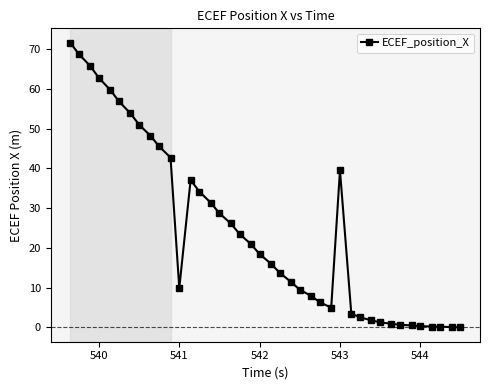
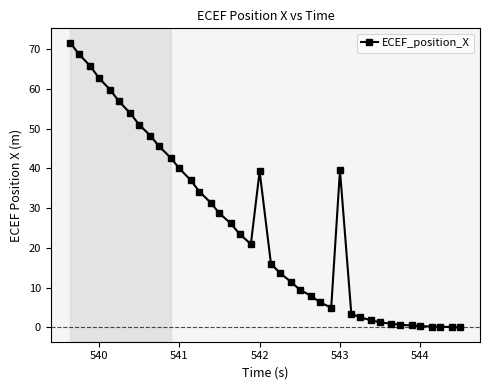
  {
    "540": 63,
-   "541": 10,
-   "542": 18,
+   "541": 40,
+   "542": 39,
    "543": 40,
    "544": 0
  }
